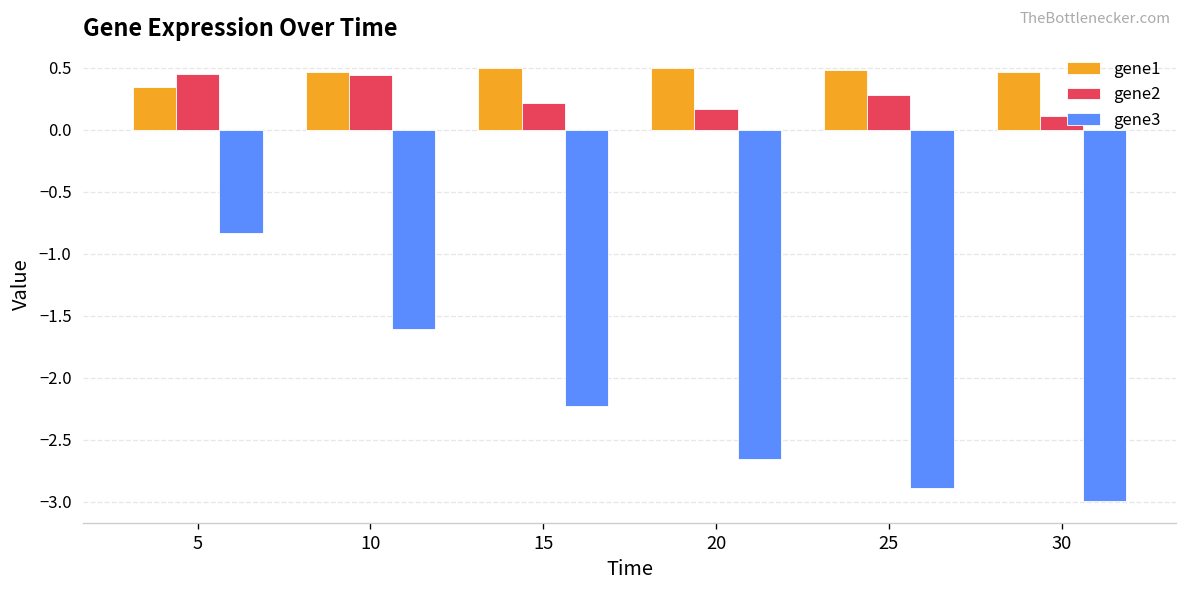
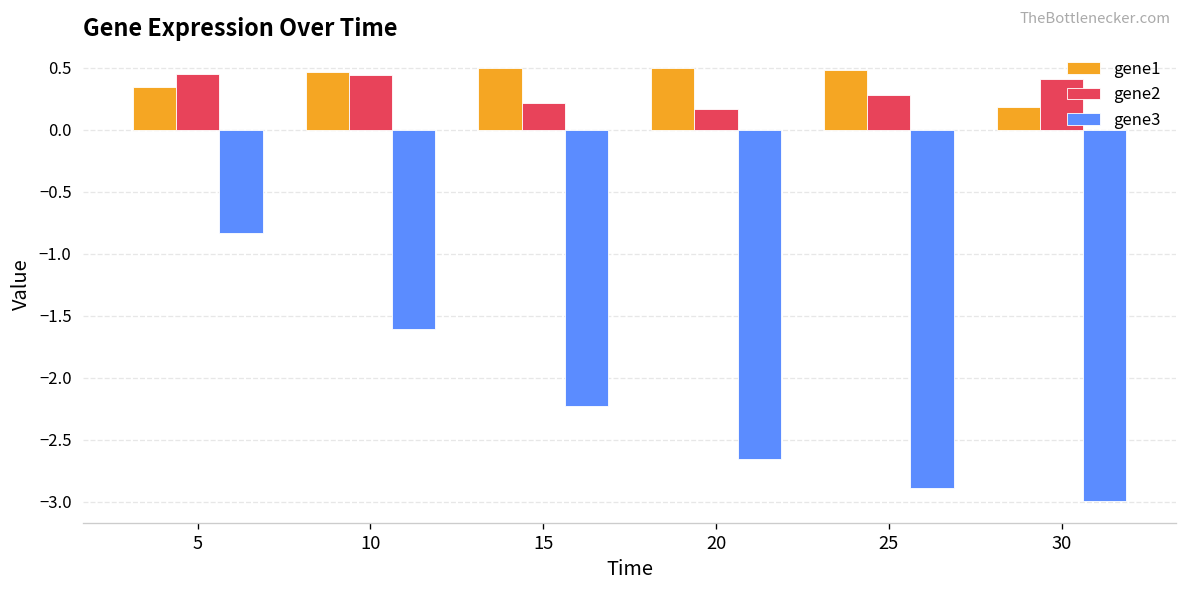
  {
    "gene1": {
      "5": 0.34,
      "10": 0.47,
      "15": 0.50,
      "20": 0.50,
      "25": 0.48,
-     "30": 0.47
+     "30": 0.18
    },
    "gene2": {
      "5": 0.45,
      "10": 0.44,
      "15": 0.21,
      "20": 0.17,
      "25": 0.28,
-     "30": 0.11
+     "30": 0.41
    },
    "gene3": {
      "5": -0.83,
      "10": -1.60,
      "15": -2.23,
      "20": -2.65,
      "25": -2.89,
      "30": -2.99
    }
  }
